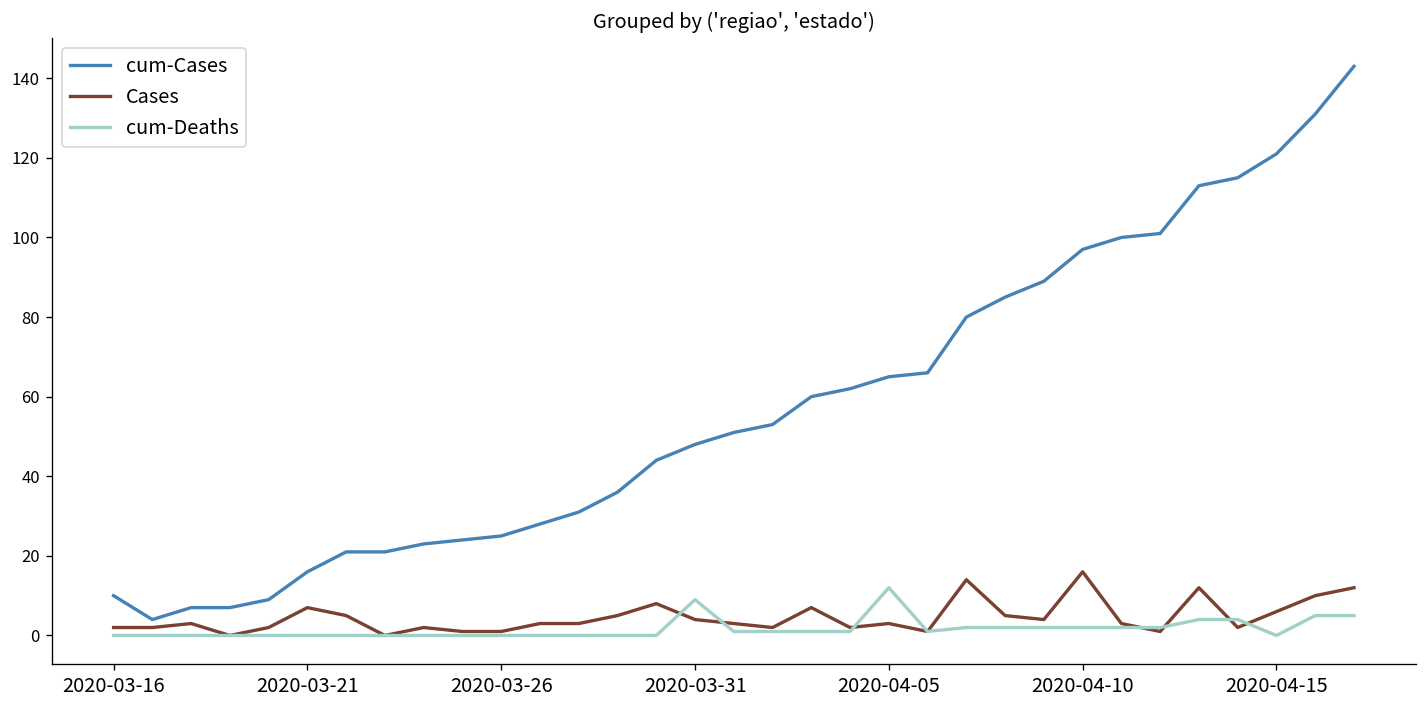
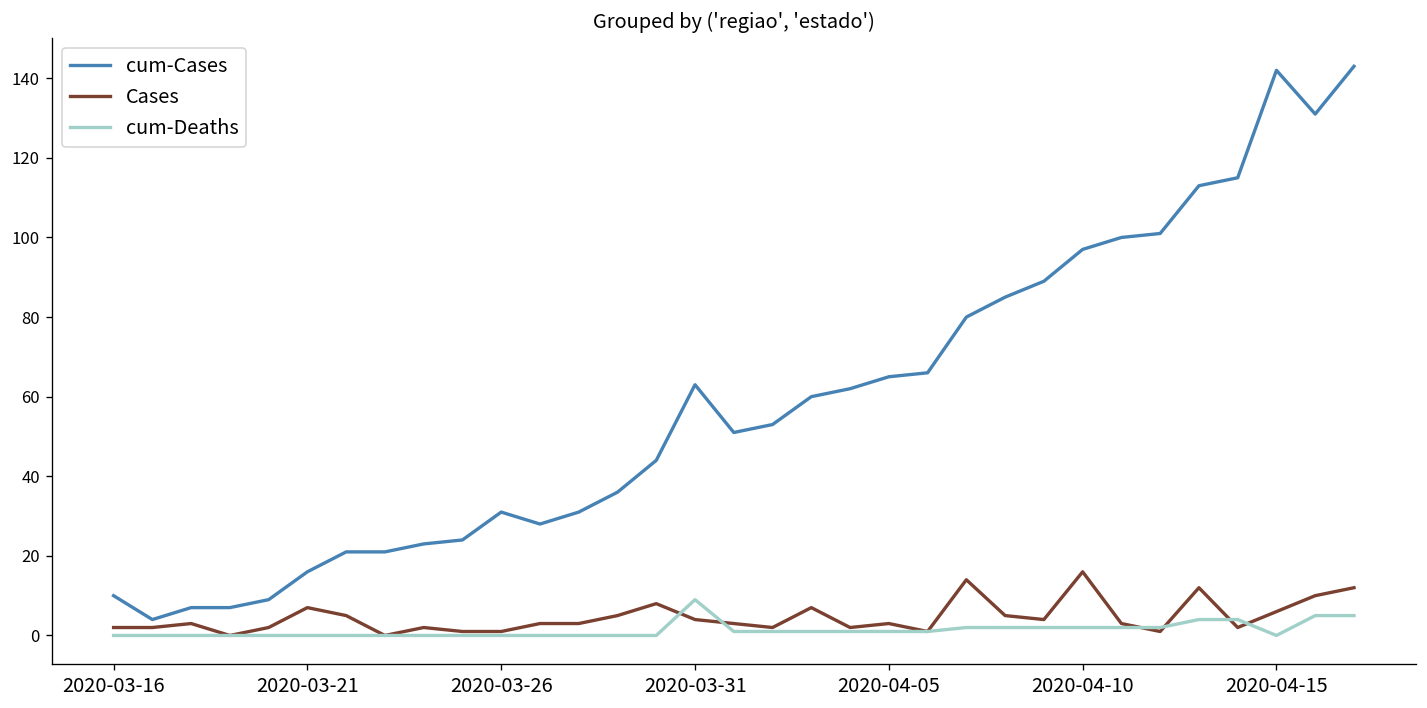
  {
    "cum-Cases": {
      "2020-03-16": 10,
      "2020-03-21": 16,
-     "2020-03-26": 25,
-     "2020-03-31": 48,
+     "2020-03-26": 31,
+     "2020-03-31": 63,
      "2020-04-05": 65,
      "2020-04-10": 97,
-     "2020-04-15": 121
+     "2020-04-15": 142
    },
    "Cases": {
      "2020-03-16": 2,
      "2020-03-21": 7,
      "2020-03-26": 1,
      "2020-03-31": 4,
      "2020-04-05": 3,
      "2020-04-10": 16,
      "2020-04-15": 6
    },
    "cum-Deaths": {
      "2020-03-16": 0,
      "2020-03-21": 0,
      "2020-03-26": 0,
      "2020-03-31": 9,
-     "2020-04-05": 12,
+     "2020-04-05": 1,
      "2020-04-10": 2,
      "2020-04-15": 0
    }
  }
